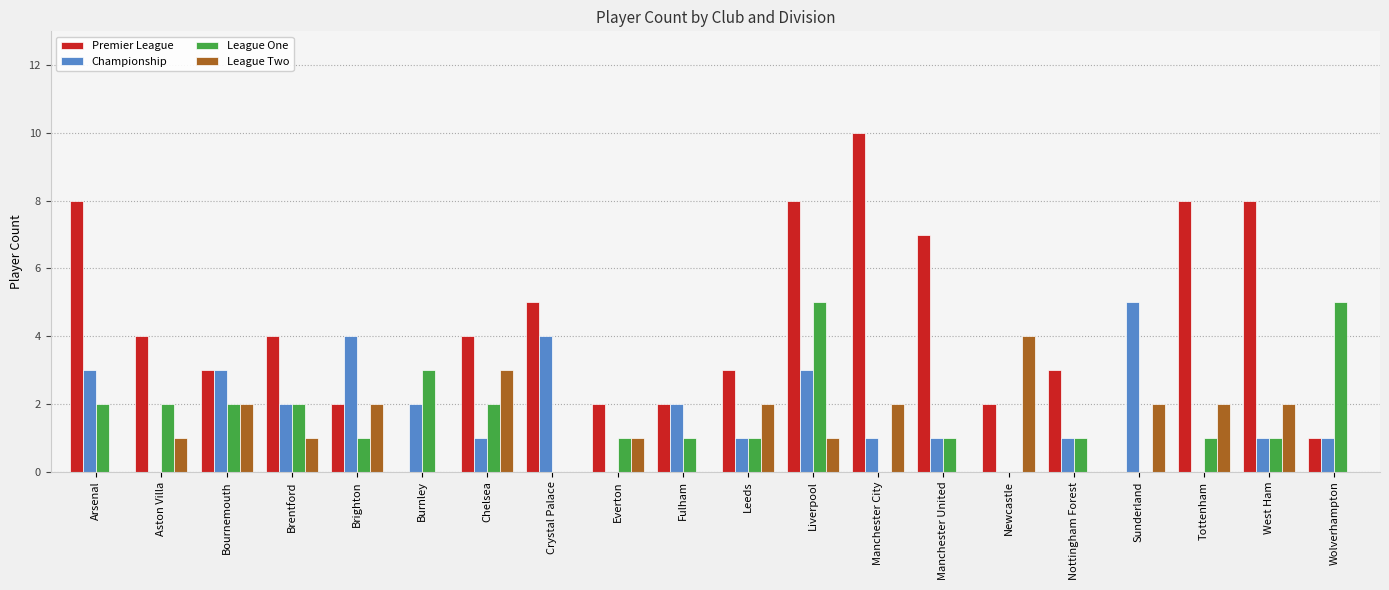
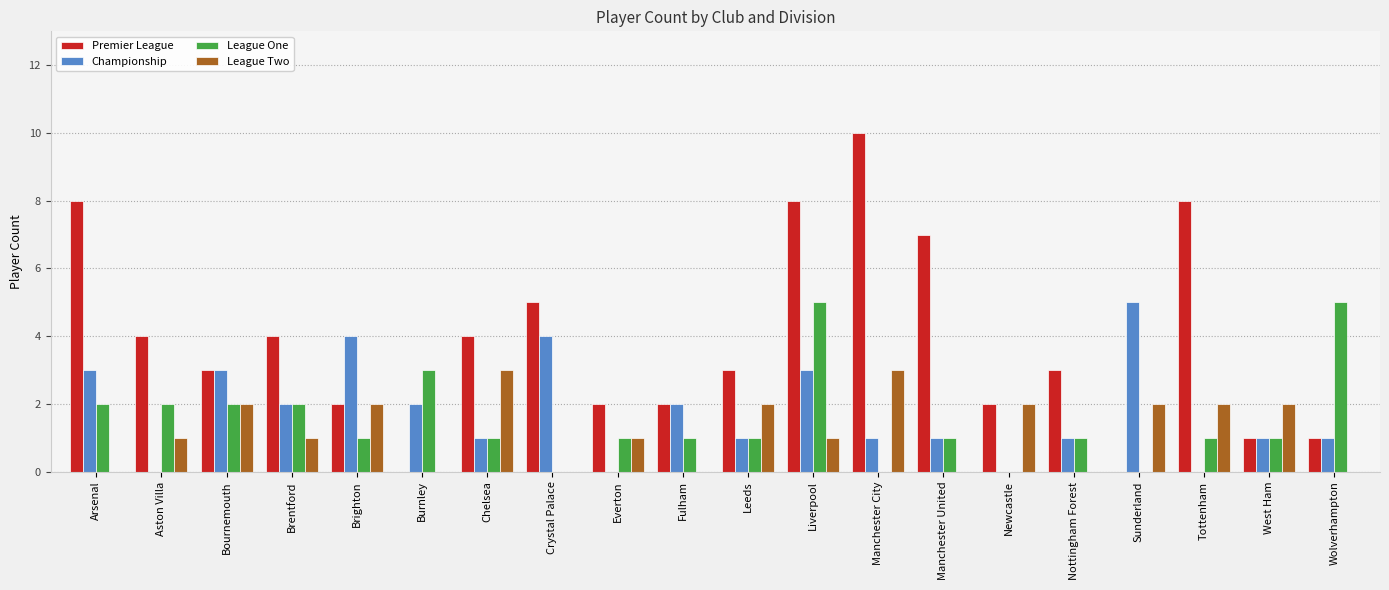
  {
    "Premier League": {
      "Arsenal": 8,
      "Aston Villa": 4,
      "Bournemouth": 3,
      "Brentford": 4,
      "Brighton": 2,
      "Burnley": 0,
      "Chelsea": 4,
      "Crystal Palace": 5,
      "Everton": 2,
      "Fulham": 2,
      "Leeds": 3,
      "Liverpool": 8,
      "Manchester City": 10,
      "Manchester United": 7,
      "Newcastle": 2,
      "Nottingham Forest": 3,
      "Sunderland": 0,
      "Tottenham": 8,
-     "West Ham": 8,
+     "West Ham": 1,
      "Wolverhampton": 1
    },
    "Championship": {
      "Arsenal": 3,
      "Aston Villa": 0,
      "Bournemouth": 3,
      "Brentford": 2,
      "Brighton": 4,
      "Burnley": 2,
      "Chelsea": 1,
      "Crystal Palace": 4,
      "Everton": 0,
      "Fulham": 2,
      "Leeds": 1,
      "Liverpool": 3,
      "Manchester City": 1,
      "Manchester United": 1,
      "Newcastle": 0,
      "Nottingham Forest": 1,
      "Sunderland": 5,
      "Tottenham": 0,
      "West Ham": 1,
      "Wolverhampton": 1
    },
    "League One": {
      "Arsenal": 2,
      "Aston Villa": 2,
      "Bournemouth": 2,
      "Brentford": 2,
      "Brighton": 1,
      "Burnley": 3,
-     "Chelsea": 2,
+     "Chelsea": 1,
      "Crystal Palace": 0,
      "Everton": 1,
      "Fulham": 1,
      "Leeds": 1,
      "Liverpool": 5,
      "Manchester City": 0,
      "Manchester United": 1,
      "Newcastle": 0,
      "Nottingham Forest": 1,
      "Sunderland": 0,
      "Tottenham": 1,
      "West Ham": 1,
      "Wolverhampton": 5
    },
    "League Two": {
      "Arsenal": 0,
      "Aston Villa": 1,
      "Bournemouth": 2,
      "Brentford": 1,
      "Brighton": 2,
      "Burnley": 0,
      "Chelsea": 3,
      "Crystal Palace": 0,
      "Everton": 1,
      "Fulham": 0,
      "Leeds": 2,
      "Liverpool": 1,
-     "Manchester City": 2,
+     "Manchester City": 3,
      "Manchester United": 0,
-     "Newcastle": 4,
+     "Newcastle": 2,
      "Nottingham Forest": 0,
      "Sunderland": 2,
      "Tottenham": 2,
      "West Ham": 2,
      "Wolverhampton": 0
    }
  }
